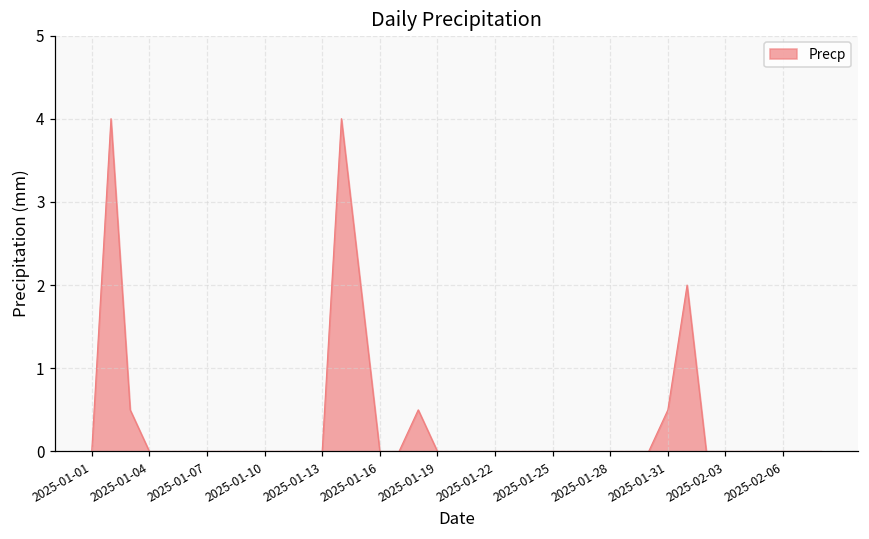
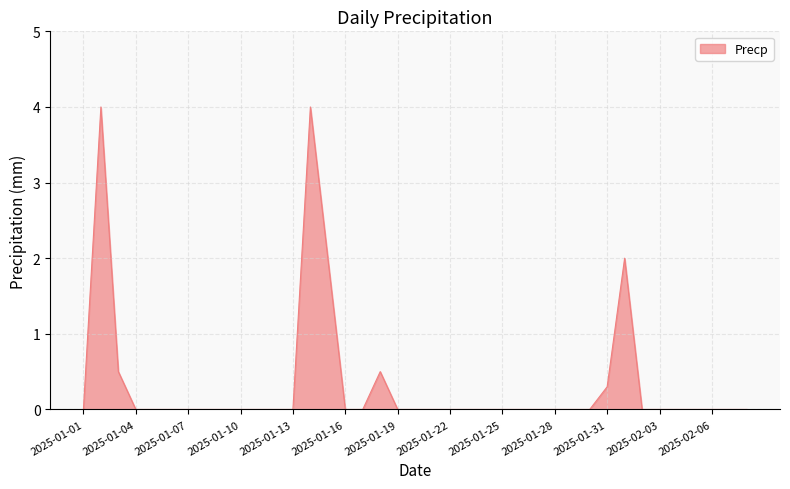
  {
    "2025-01-01": 0.0,
    "2025-01-04": 0.0,
    "2025-01-07": 0.0,
    "2025-01-10": 0.0,
    "2025-01-13": 0.0,
    "2025-01-16": 0.0,
    "2025-01-19": 0.0,
    "2025-01-22": 0.0,
    "2025-01-25": 0.0,
    "2025-01-28": 0.0,
-   "2025-01-31": 0.5,
+   "2025-01-31": 0.3,
    "2025-02-03": 0.0,
    "2025-02-06": 0.0
  }
